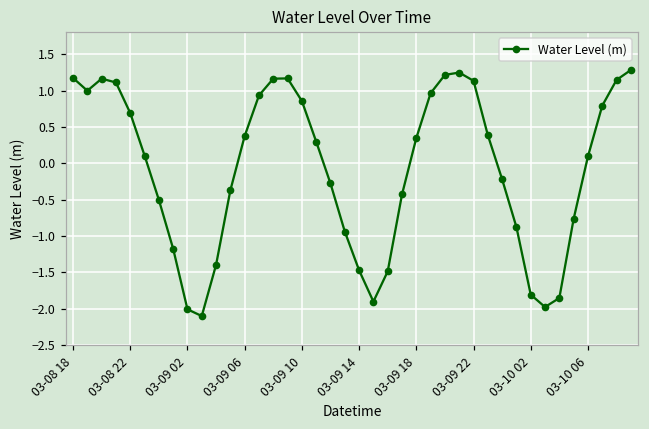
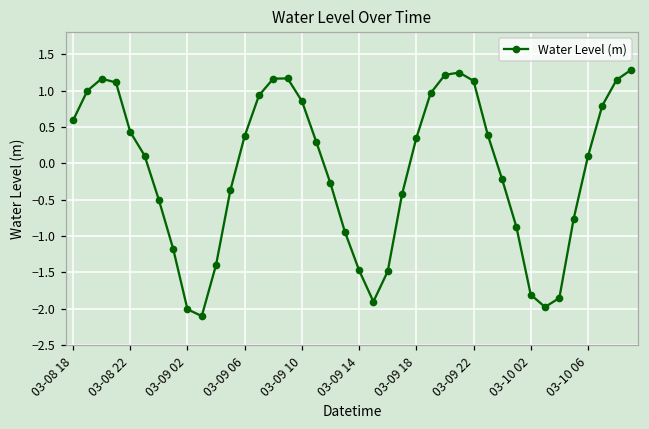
  {
-   "03-08 18": 1.2,
-   "03-08 22": 0.7,
+   "03-08 18": 0.6,
+   "03-08 22": 0.4,
    "03-09 02": -2.0,
    "03-09 06": 0.4,
    "03-09 10": 0.9,
    "03-09 14": -1.5,
    "03-09 18": 0.3,
    "03-09 22": 1.1,
    "03-10 02": -1.8,
    "03-10 06": 0.1
  }
